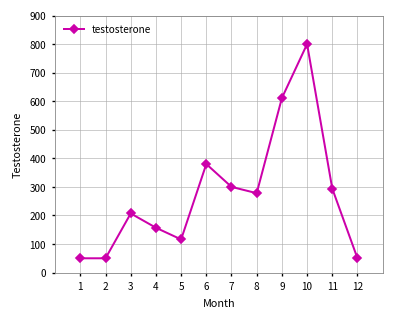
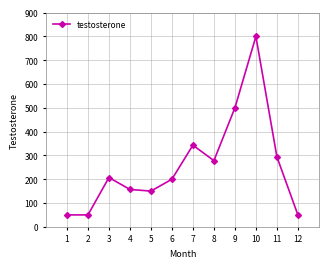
  {
    "1": 50,
    "2": 50,
    "3": 210,
    "4": 160,
-   "5": 120,
-   "6": 380,
-   "7": 300,
+   "5": 150,
+   "6": 200,
+   "7": 340,
    "8": 280,
-   "9": 610,
+   "9": 500,
    "10": 800,
    "11": 290,
    "12": 50
  }
